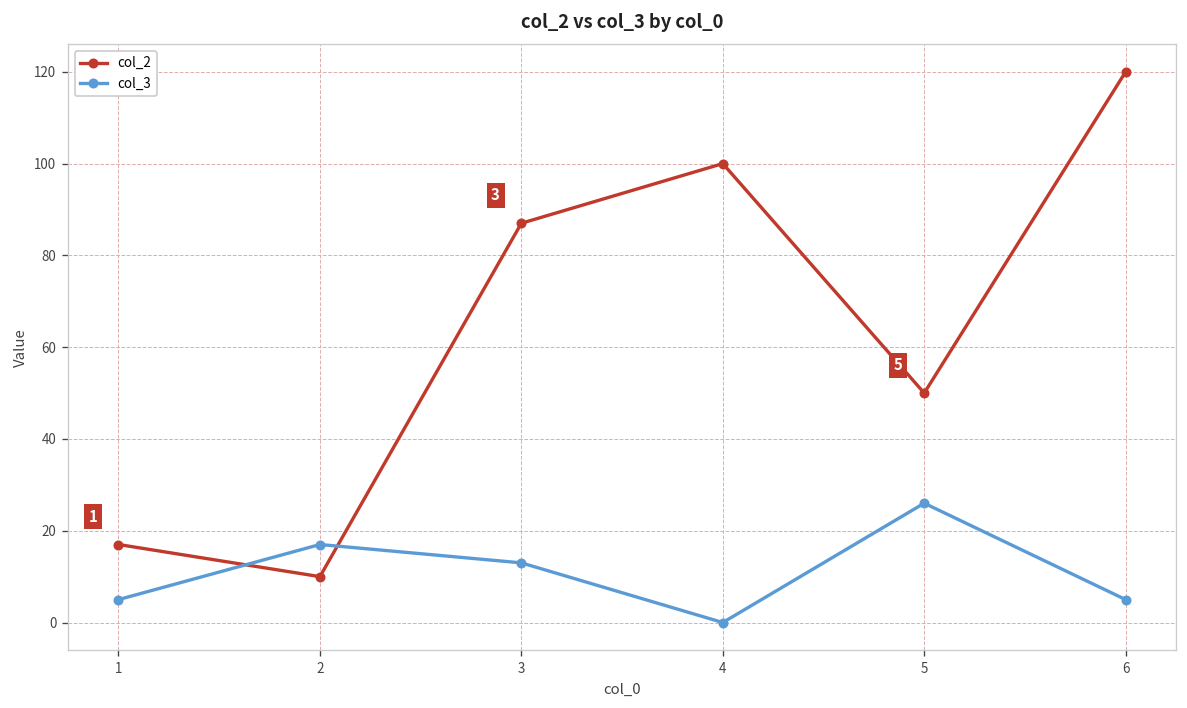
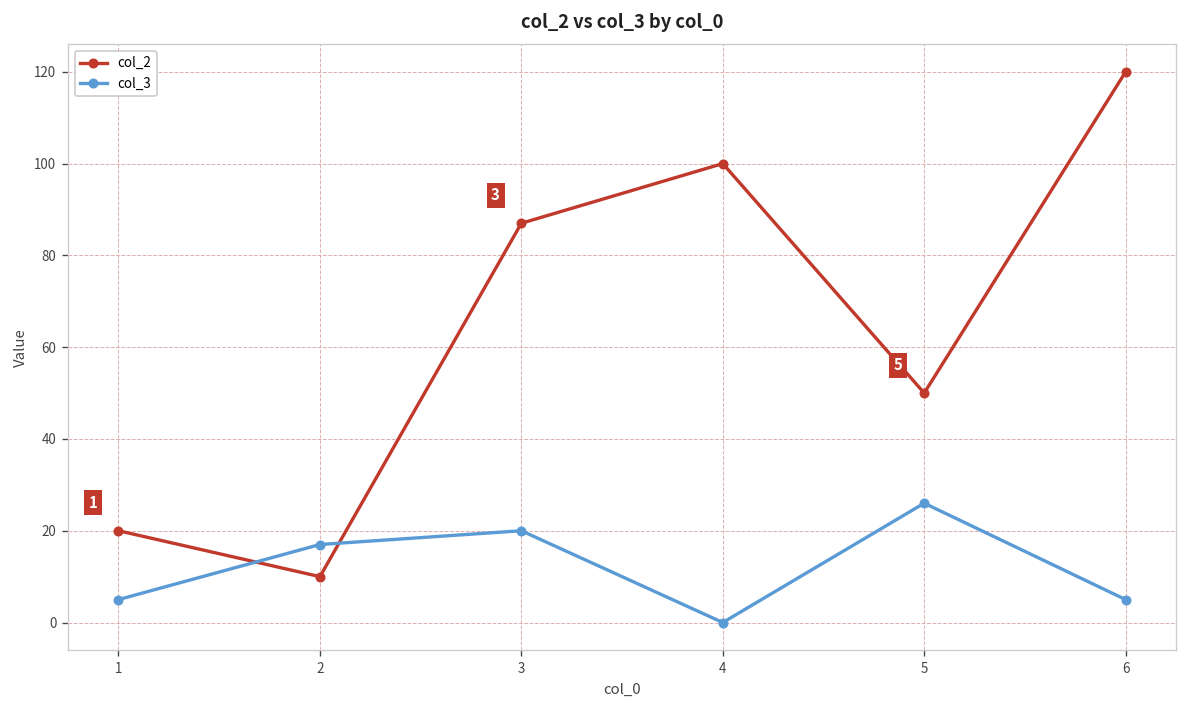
  {
    "col_2": {
-     "1": 17,
+     "1": 20,
      "2": 10,
      "4": 100,
      "6": 120
    },
    "col_3": {
      "1": 5,
      "2": 17,
-     "3": 13,
+     "3": 20,
      "4": 0,
      "5": 26,
      "6": 5
    }
  }
